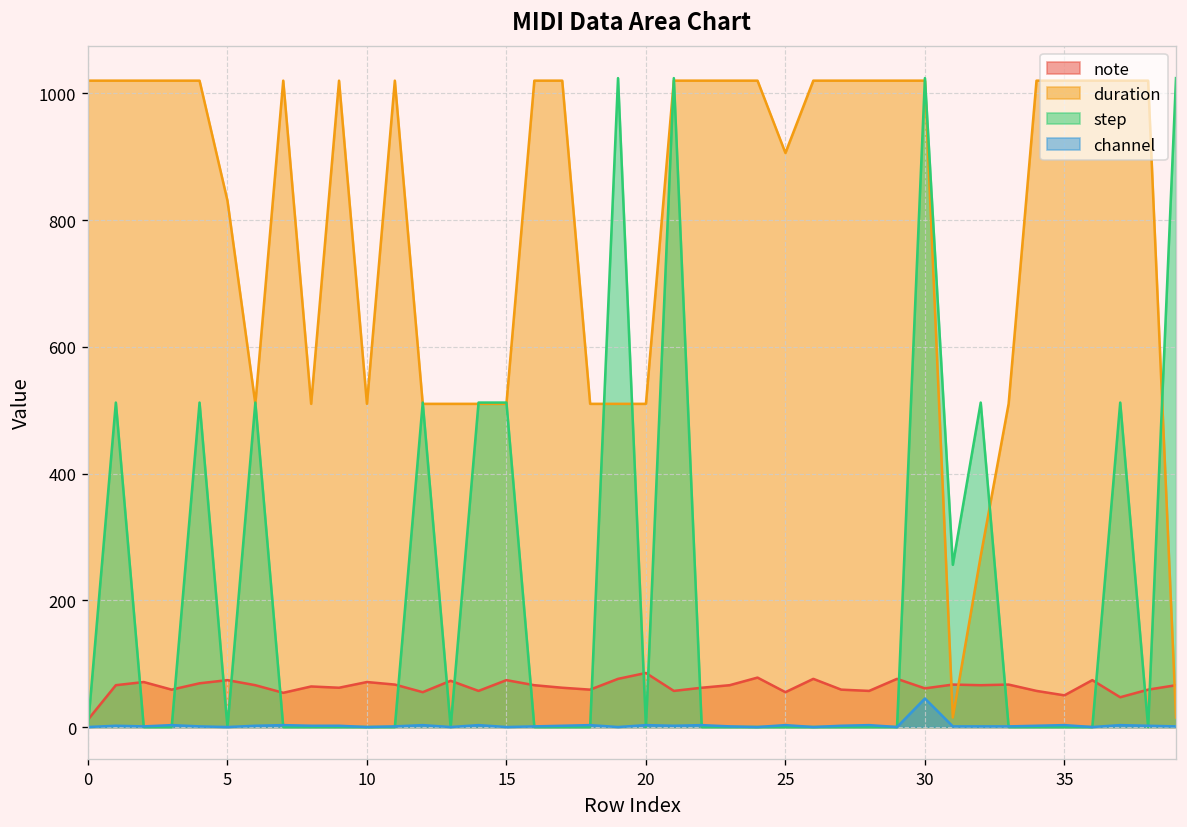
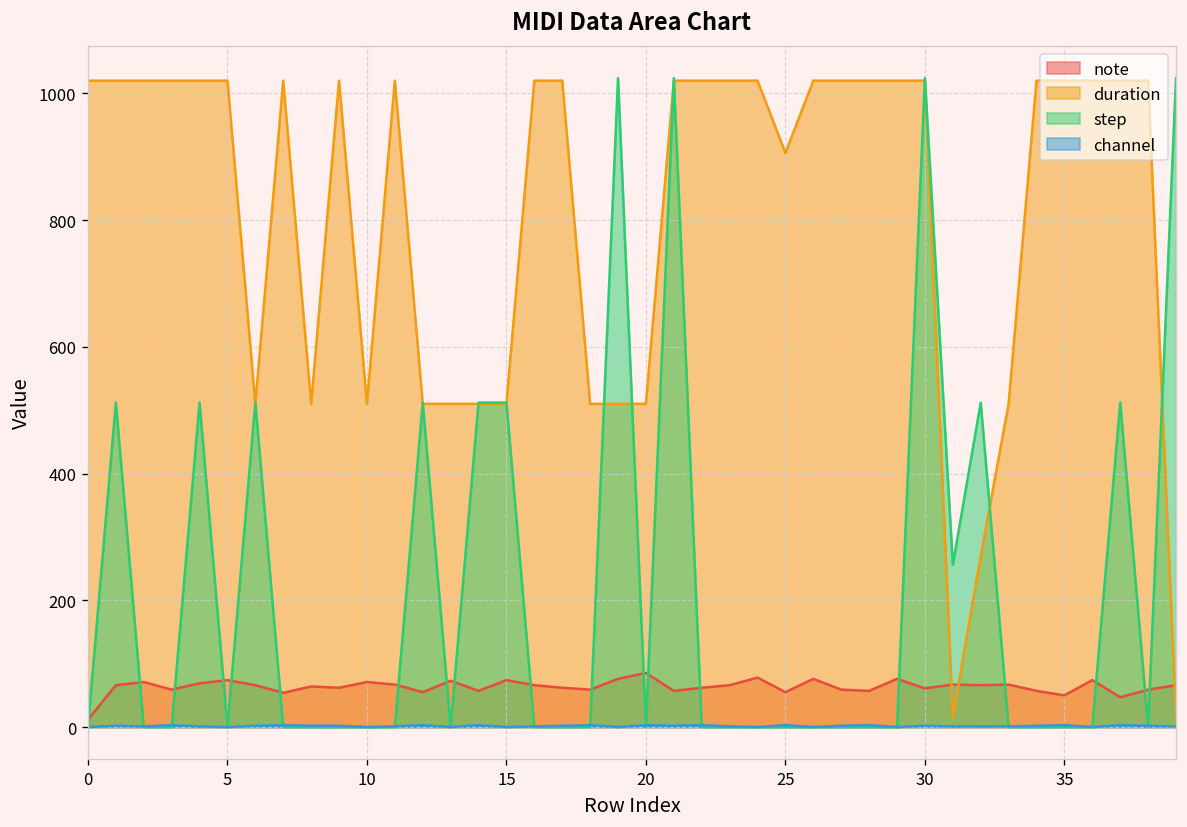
  {
    "note": {
      "0": 10,
      "5": 70,
      "10": 70,
      "15": 70,
      "20": 90,
      "25": 60,
      "30": 60,
      "35": 50
    },
    "duration": {
      "0": 1020,
-     "5": 830,
+     "5": 1020,
      "10": 510,
      "20": 510,
      "25": 910
    },
    "channel": {
      "15": 0,
-     "30": 50
+     "30": 0
    }
  }
